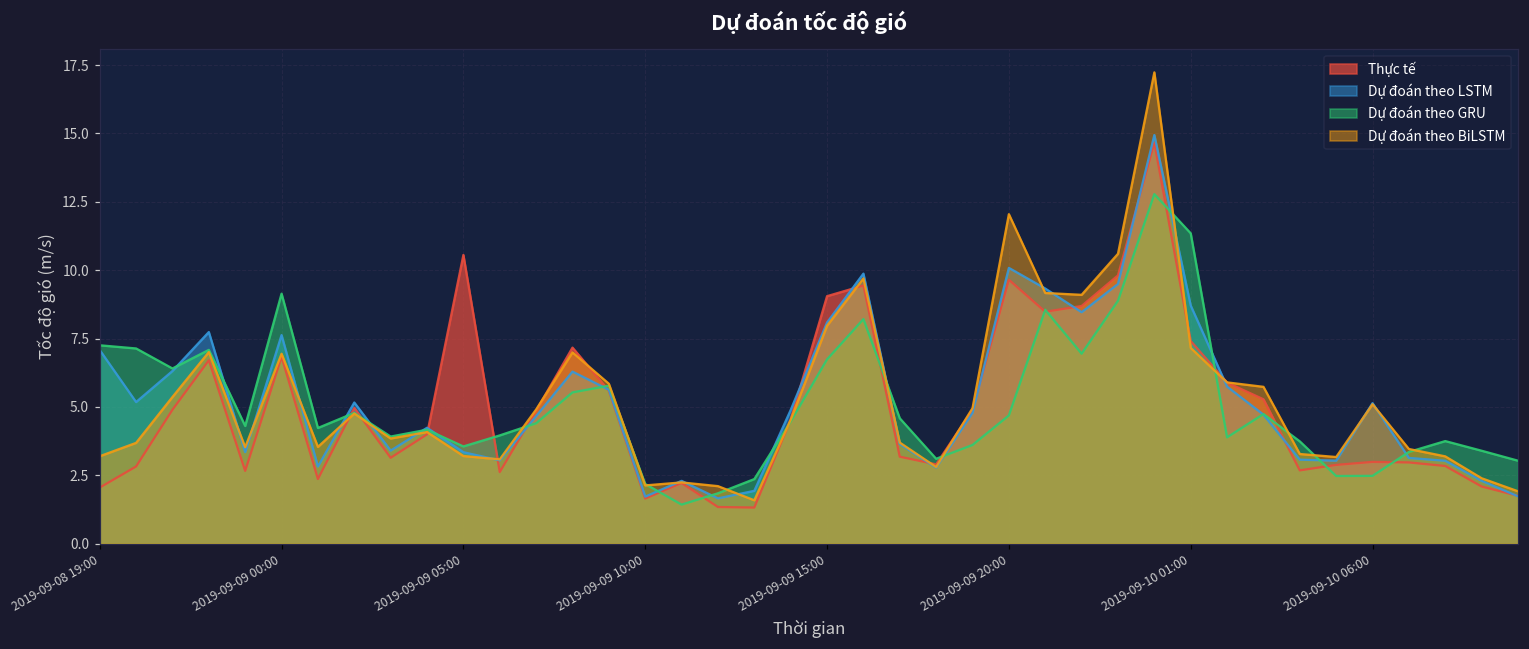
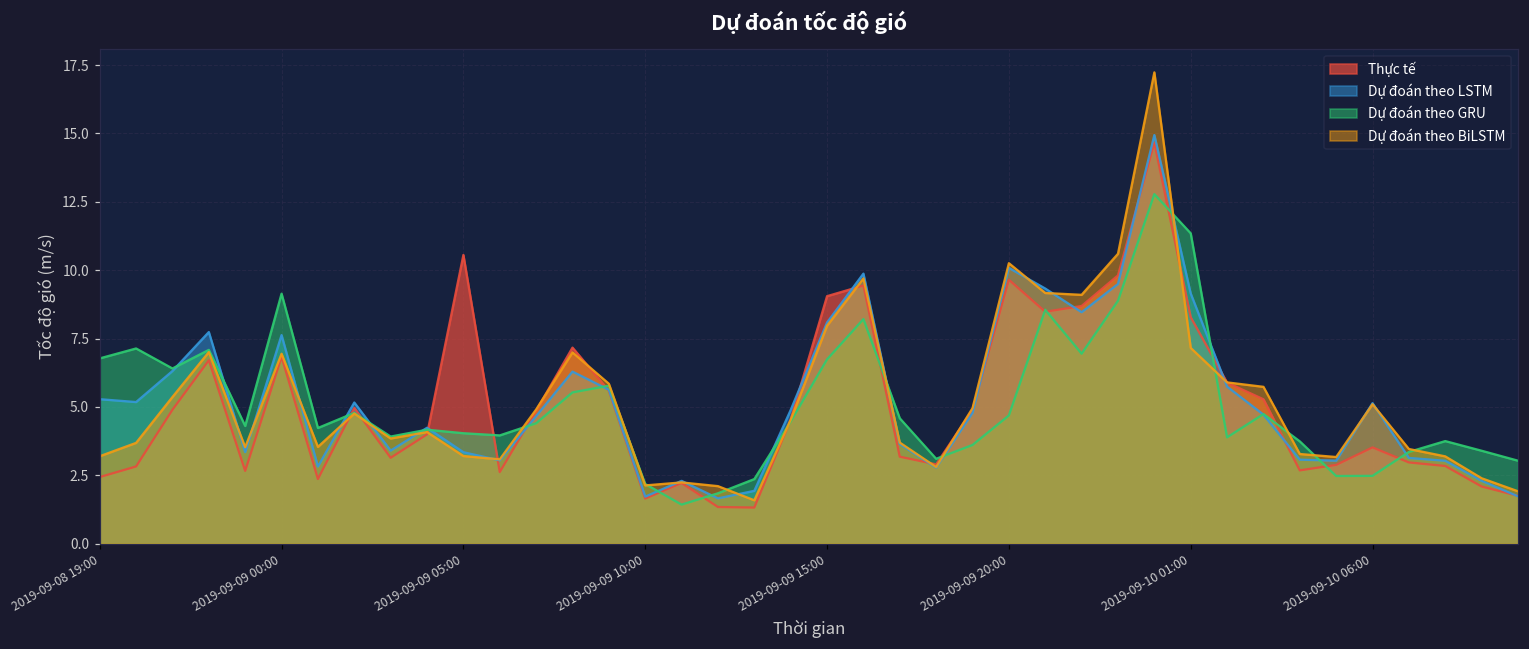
  {
    "Thực tế": {
-     "2019-09-08 19:00": 2.1,
+     "2019-09-08 19:00": 2.4,
      "2019-09-09 00:00": 6.8,
      "2019-09-09 05:00": 10.6,
      "2019-09-09 15:00": 9.1,
      "2019-09-09 20:00": 9.7,
-     "2019-09-10 01:00": 7.4,
-     "2019-09-10 06:00": 3.0
+     "2019-09-10 01:00": 8.3,
+     "2019-09-10 06:00": 3.5
    },
    "Dự đoán theo LSTM": {
-     "2019-09-08 19:00": 7.1,
+     "2019-09-08 19:00": 5.3,
      "2019-09-09 00:00": 7.6,
      "2019-09-09 05:00": 3.3,
      "2019-09-09 15:00": 8.1,
      "2019-09-09 20:00": 10.1,
-     "2019-09-10 01:00": 8.7
+     "2019-09-10 01:00": 9.1
    },
    "Dự đoán theo GRU": {
-     "2019-09-08 19:00": 7.3,
+     "2019-09-08 19:00": 6.8,
      "2019-09-09 00:00": 9.1,
-     "2019-09-09 05:00": 3.6,
+     "2019-09-09 05:00": 4.0,
      "2019-09-09 15:00": 6.7,
      "2019-09-09 20:00": 4.7,
      "2019-09-10 01:00": 11.3,
      "2019-09-10 06:00": 2.5
    },
    "Dự đoán theo BiLSTM": {
      "2019-09-08 19:00": 3.2,
      "2019-09-09 00:00": 6.9,
      "2019-09-09 05:00": 3.2,
      "2019-09-09 15:00": 8.0,
-     "2019-09-09 20:00": 12.0,
+     "2019-09-09 20:00": 10.3,
      "2019-09-10 01:00": 7.2
    }
  }
